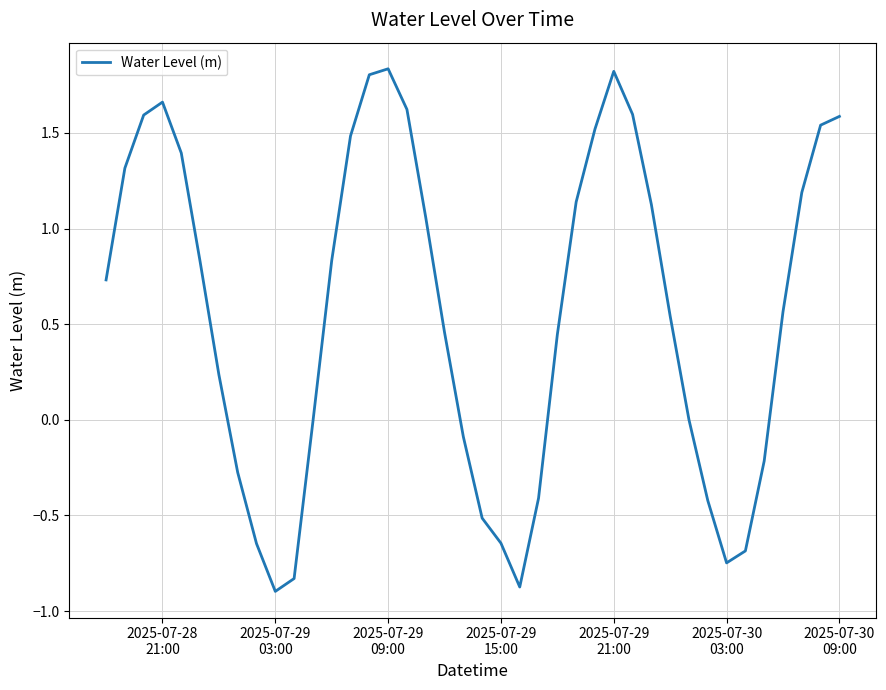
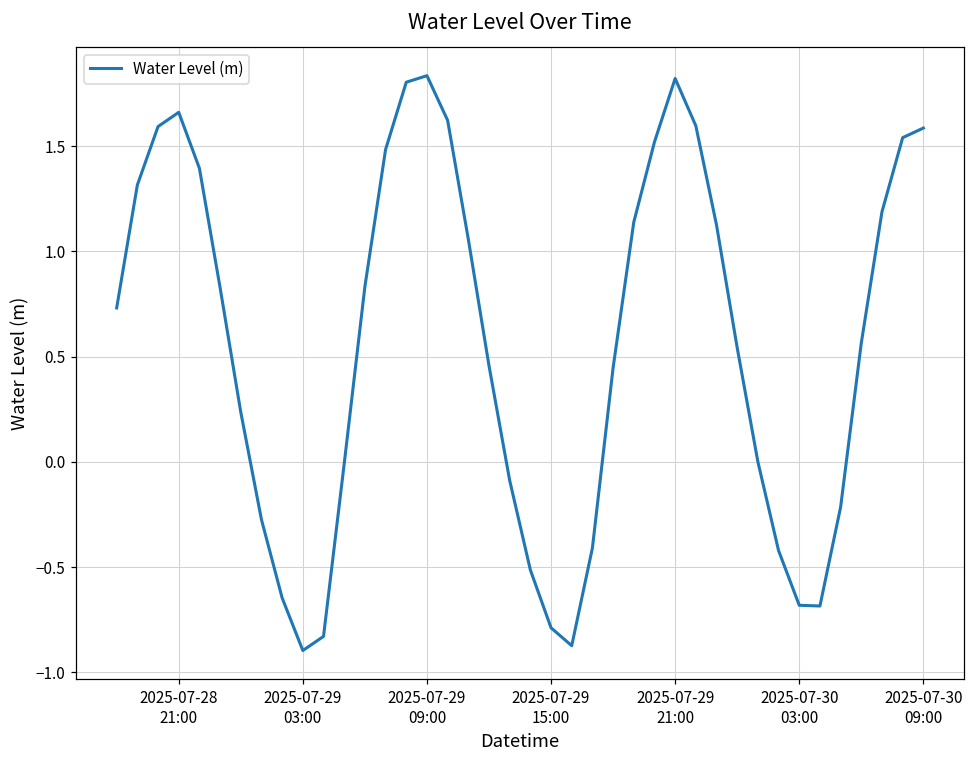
  {
    "2025-07-28 21:00": 1.66,
    "2025-07-29 03:00": -0.90,
    "2025-07-29 09:00": 1.84,
-   "2025-07-29 15:00": -0.64,
+   "2025-07-29 15:00": -0.79,
    "2025-07-29 21:00": 1.82,
-   "2025-07-30 03:00": -0.75,
+   "2025-07-30 03:00": -0.68,
    "2025-07-30 09:00": 1.59
  }
